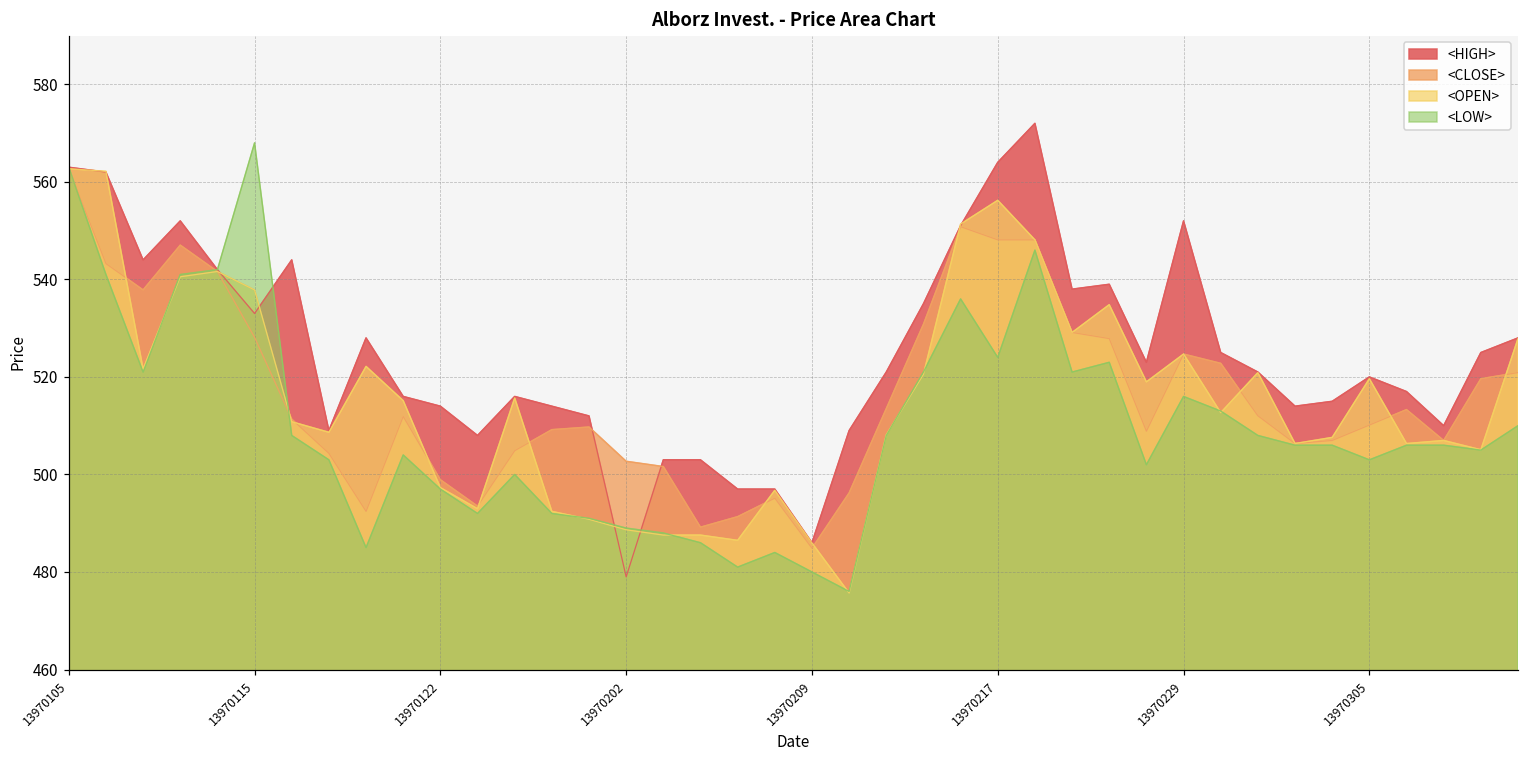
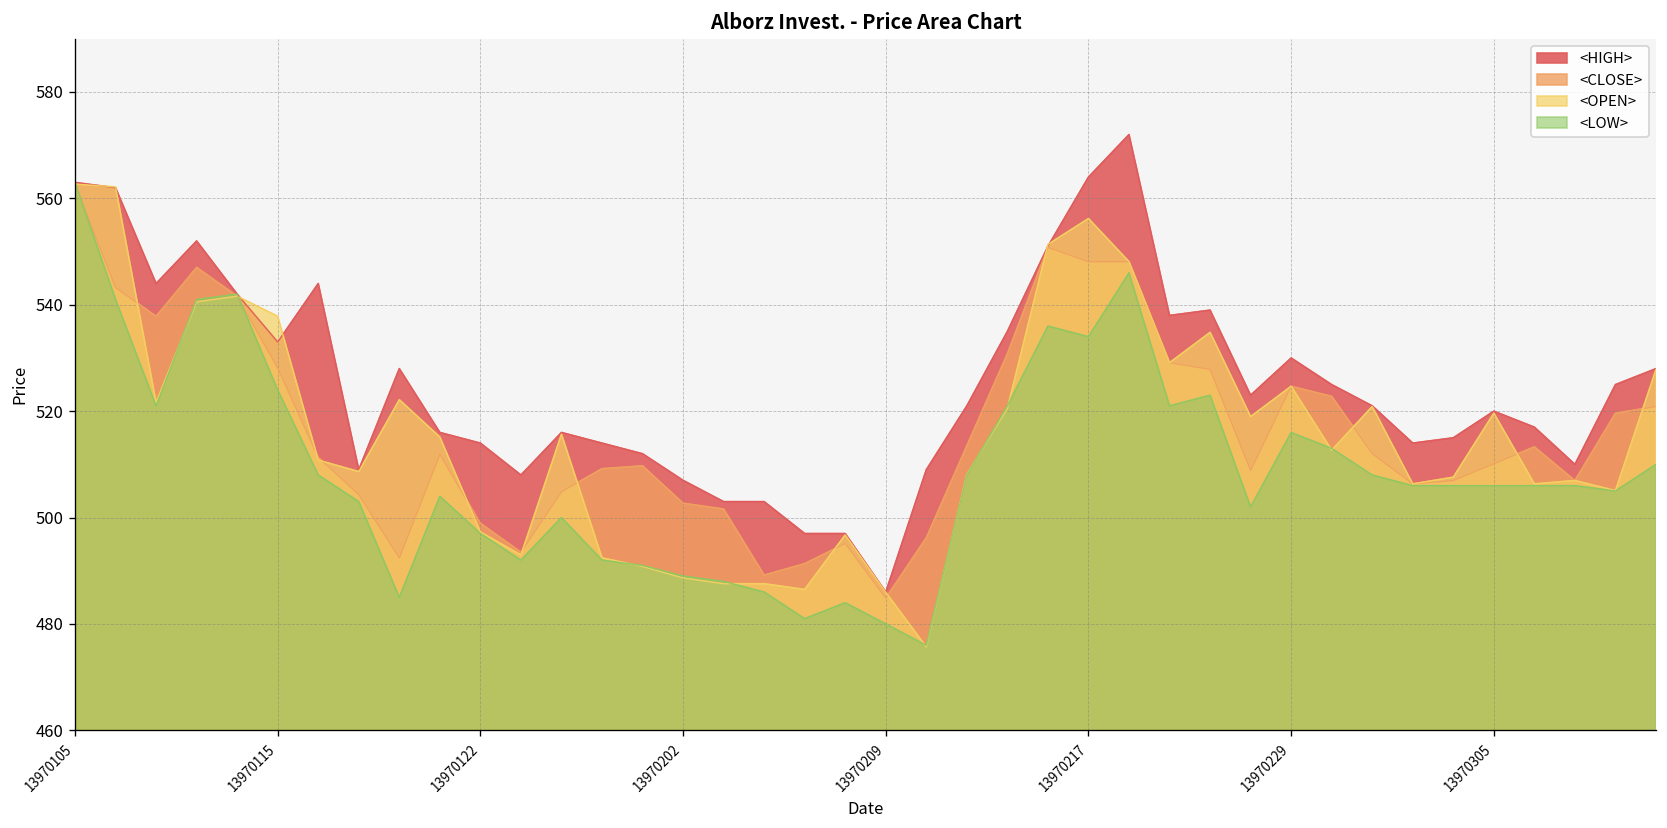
  {
    "<HIGH>": {
      "13970115": 533,
      "13970122": 514,
-     "13970202": 479,
+     "13970202": 507,
      "13970217": 564,
-     "13970229": 552
+     "13970229": 530
    },
    "<LOW>": {
-     "13970115": 568,
+     "13970115": 524,
      "13970209": 480,
-     "13970217": 524,
+     "13970217": 534,
      "13970229": 516,
-     "13970305": 503
+     "13970305": 506
    }
  }
